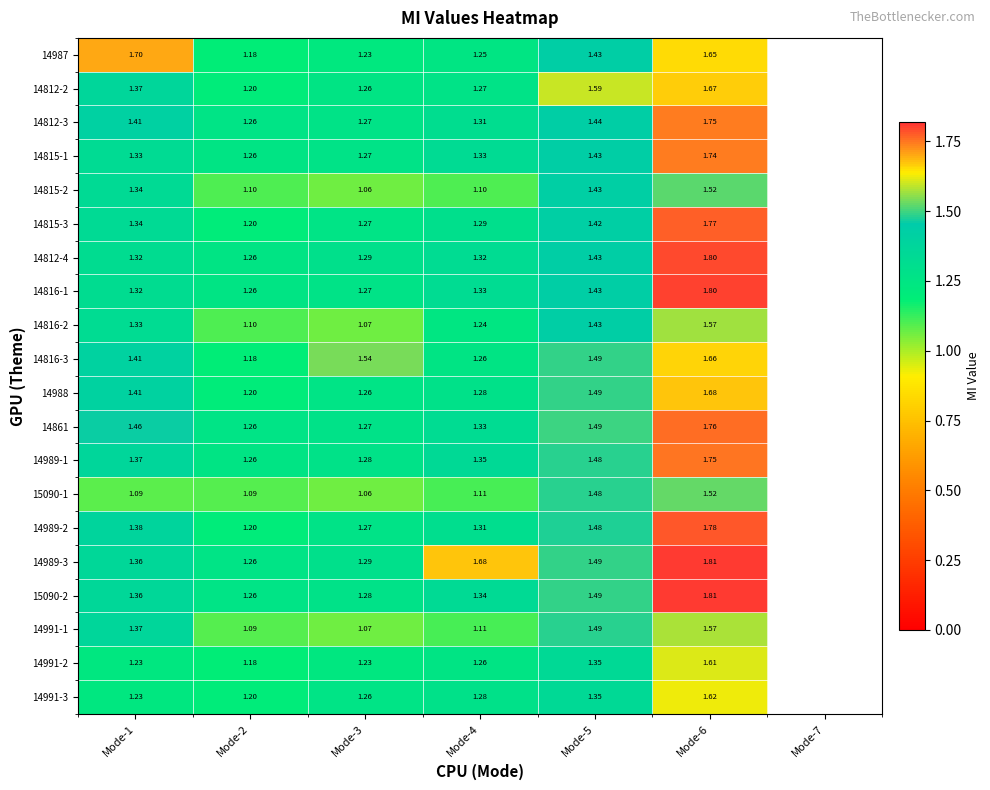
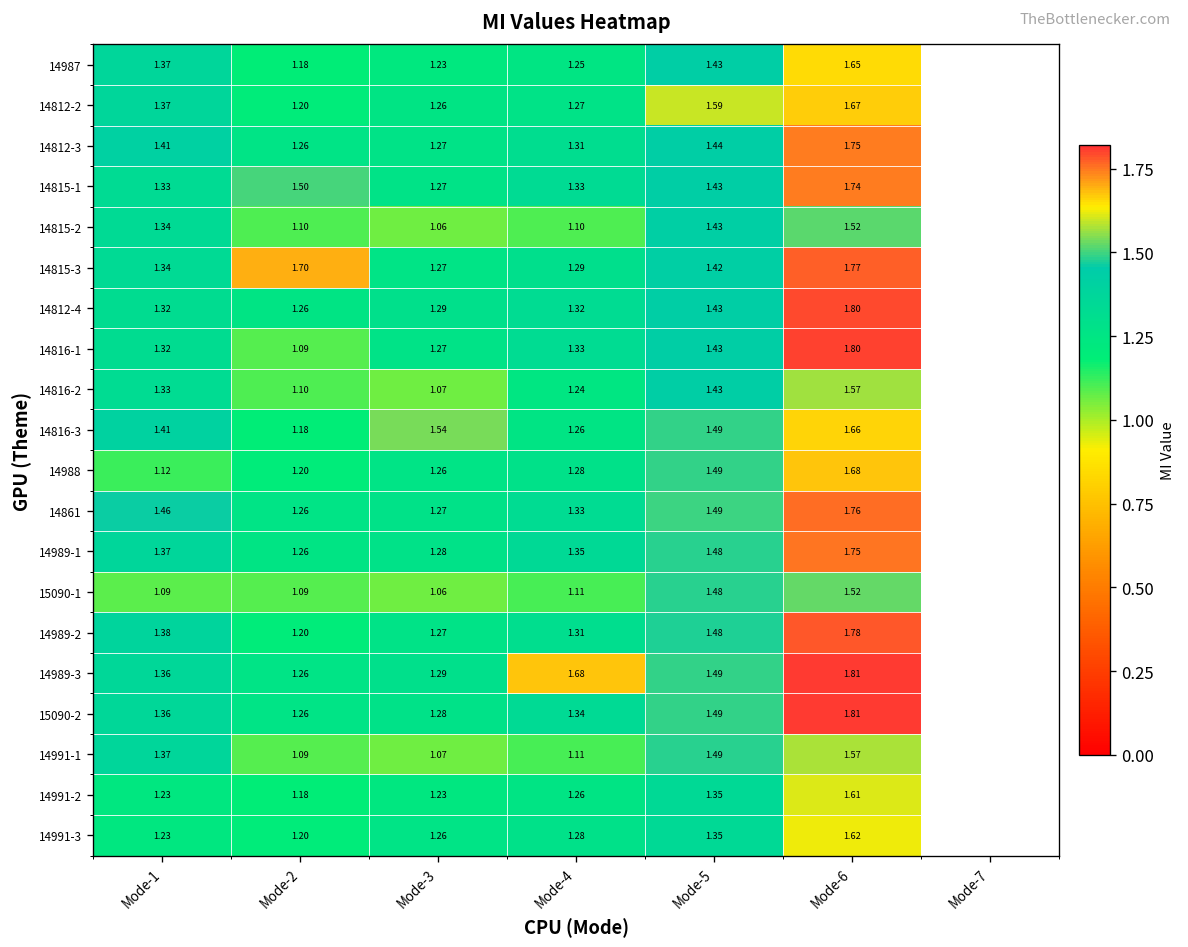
  {
    "14987": {
-     "Mode-1": 1.70,
+     "Mode-1": 1.37,
      "Mode-2": 1.18,
      "Mode-3": 1.23,
      "Mode-4": 1.25,
      "Mode-5": 1.43,
      "Mode-6": 1.65
    },
    "14812-2": {
      "Mode-1": 1.37,
      "Mode-2": 1.20,
      "Mode-3": 1.26,
      "Mode-4": 1.27,
      "Mode-5": 1.59,
      "Mode-6": 1.67
    },
    "14812-3": {
      "Mode-1": 1.41,
      "Mode-2": 1.26,
      "Mode-3": 1.27,
      "Mode-4": 1.31,
      "Mode-5": 1.44,
      "Mode-6": 1.75
    },
    "14815-1": {
      "Mode-1": 1.33,
-     "Mode-2": 1.26,
+     "Mode-2": 1.50,
      "Mode-3": 1.27,
      "Mode-4": 1.33,
      "Mode-5": 1.43,
      "Mode-6": 1.74
    },
    "14815-2": {
      "Mode-1": 1.34,
      "Mode-2": 1.10,
      "Mode-3": 1.06,
      "Mode-4": 1.10,
      "Mode-5": 1.43,
      "Mode-6": 1.52
    },
    "14815-3": {
      "Mode-1": 1.34,
-     "Mode-2": 1.20,
+     "Mode-2": 1.70,
      "Mode-3": 1.27,
      "Mode-4": 1.29,
      "Mode-5": 1.42,
      "Mode-6": 1.77
    },
    "14812-4": {
      "Mode-1": 1.32,
      "Mode-2": 1.26,
      "Mode-3": 1.29,
      "Mode-4": 1.32,
      "Mode-5": 1.43,
      "Mode-6": 1.80
    },
    "14816-1": {
      "Mode-1": 1.32,
-     "Mode-2": 1.26,
+     "Mode-2": 1.09,
      "Mode-3": 1.27,
      "Mode-4": 1.33,
      "Mode-5": 1.43,
      "Mode-6": 1.80
    },
    "14816-2": {
      "Mode-1": 1.33,
      "Mode-2": 1.10,
      "Mode-3": 1.07,
      "Mode-4": 1.24,
      "Mode-5": 1.43,
      "Mode-6": 1.57
    },
    "14816-3": {
      "Mode-1": 1.41,
      "Mode-2": 1.18,
      "Mode-3": 1.54,
      "Mode-4": 1.26,
      "Mode-5": 1.49,
      "Mode-6": 1.66
    },
    "14988": {
-     "Mode-1": 1.41,
+     "Mode-1": 1.12,
      "Mode-2": 1.20,
      "Mode-3": 1.26,
      "Mode-4": 1.28,
      "Mode-5": 1.49,
      "Mode-6": 1.68
    },
    "14861": {
      "Mode-1": 1.46,
      "Mode-2": 1.26,
      "Mode-3": 1.27,
      "Mode-4": 1.33,
      "Mode-5": 1.49,
      "Mode-6": 1.76
    },
    "14989-1": {
      "Mode-1": 1.37,
      "Mode-2": 1.26,
      "Mode-3": 1.28,
      "Mode-4": 1.35,
      "Mode-5": 1.48,
      "Mode-6": 1.75
    },
    "15090-1": {
      "Mode-1": 1.09,
      "Mode-2": 1.09,
      "Mode-3": 1.06,
      "Mode-4": 1.11,
      "Mode-5": 1.48,
      "Mode-6": 1.52
    },
    "14989-2": {
      "Mode-1": 1.38,
      "Mode-2": 1.20,
      "Mode-3": 1.27,
      "Mode-4": 1.31,
      "Mode-5": 1.48,
      "Mode-6": 1.78
    },
    "14989-3": {
      "Mode-1": 1.36,
      "Mode-2": 1.26,
      "Mode-3": 1.29,
      "Mode-4": 1.68,
      "Mode-5": 1.49,
      "Mode-6": 1.81
    },
    "15090-2": {
      "Mode-1": 1.36,
      "Mode-2": 1.26,
      "Mode-3": 1.28,
      "Mode-4": 1.34,
      "Mode-5": 1.49,
      "Mode-6": 1.81
    },
    "14991-1": {
      "Mode-1": 1.37,
      "Mode-2": 1.09,
      "Mode-3": 1.07,
      "Mode-4": 1.11,
      "Mode-5": 1.49,
      "Mode-6": 1.57
    },
    "14991-2": {
      "Mode-1": 1.23,
      "Mode-2": 1.18,
      "Mode-3": 1.23,
      "Mode-4": 1.26,
      "Mode-5": 1.35,
      "Mode-6": 1.61
    },
    "14991-3": {
      "Mode-1": 1.23,
      "Mode-2": 1.20,
      "Mode-3": 1.26,
      "Mode-4": 1.28,
      "Mode-5": 1.35,
      "Mode-6": 1.62
    }
  }
